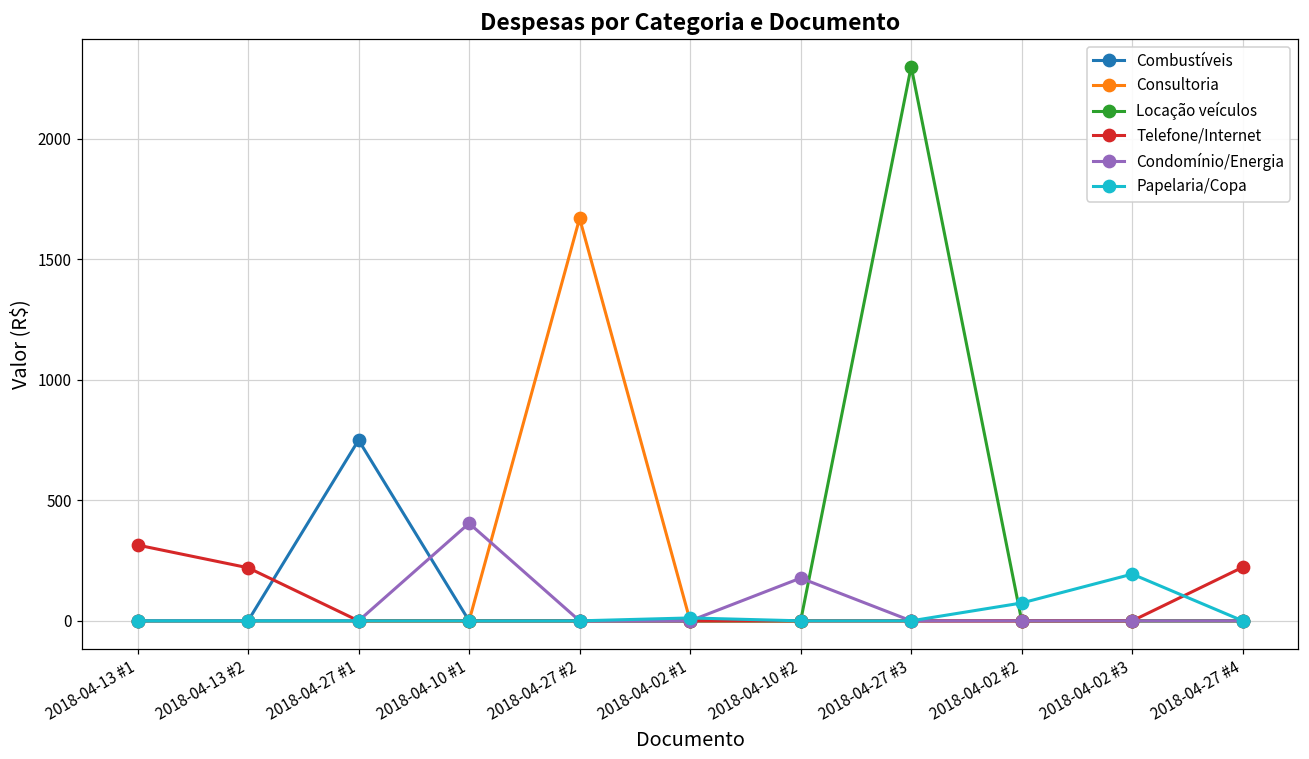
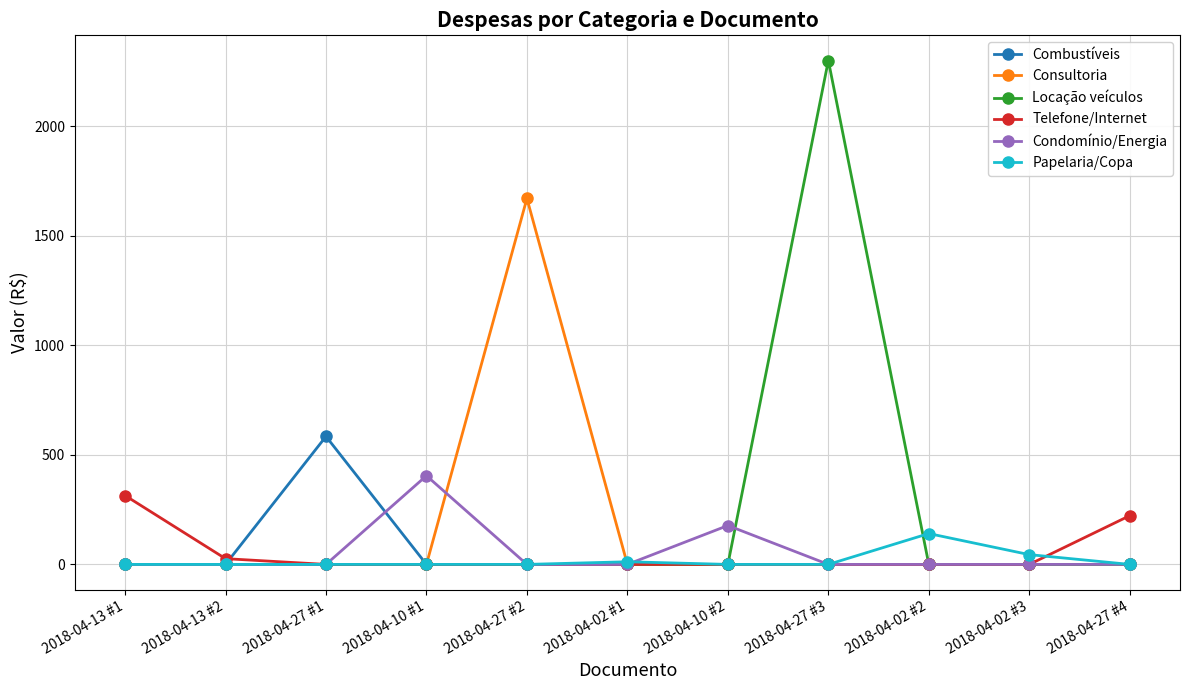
  {
    "Combustíveis": {
-     "2018-04-27 #1": 750
+     "2018-04-27 #1": 580
    },
    "Consultoria": {
      "2018-04-27 #2": 1670
    },
    "Locação veículos": {
      "2018-04-27 #3": 2300
    },
    "Telefone/Internet": {
      "2018-04-13 #1": 310,
-     "2018-04-13 #2": 220,
+     "2018-04-13 #2": 30,
      "2018-04-27 #4": 220
    },
    "Condomínio/Energia": {
      "2018-04-10 #1": 400,
      "2018-04-10 #2": 180
    },
    "Papelaria/Copa": {
      "2018-04-02 #1": 10,
-     "2018-04-02 #2": 70,
-     "2018-04-02 #3": 190
+     "2018-04-02 #2": 140,
+     "2018-04-02 #3": 40
    }
  }
